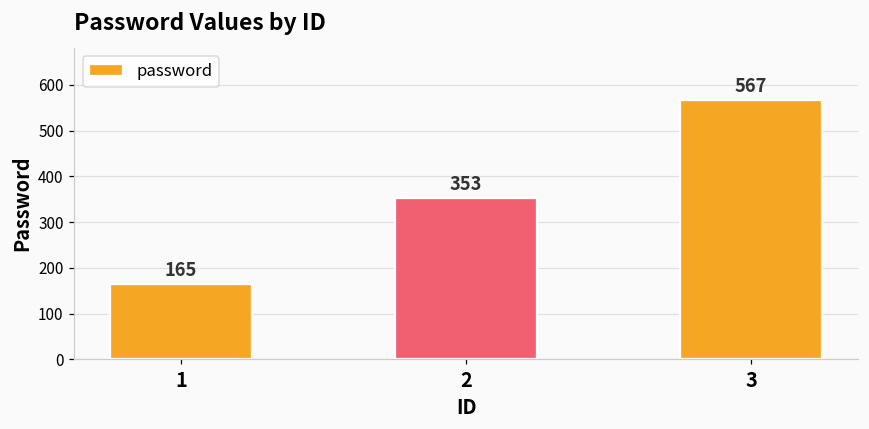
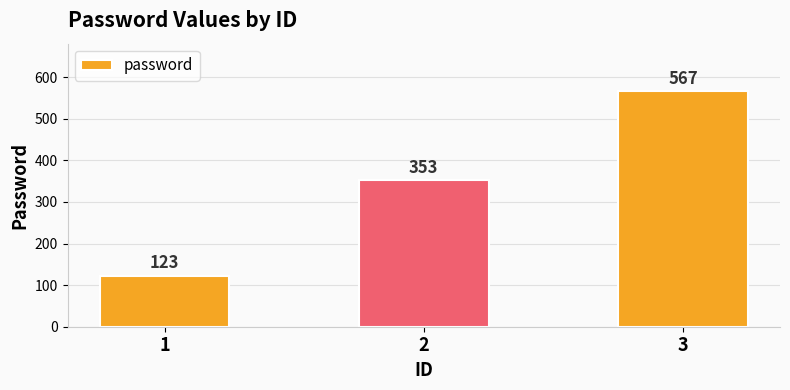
  {
-   "1": 165,
+   "1": 123,
    "2": 353,
    "3": 567
  }
